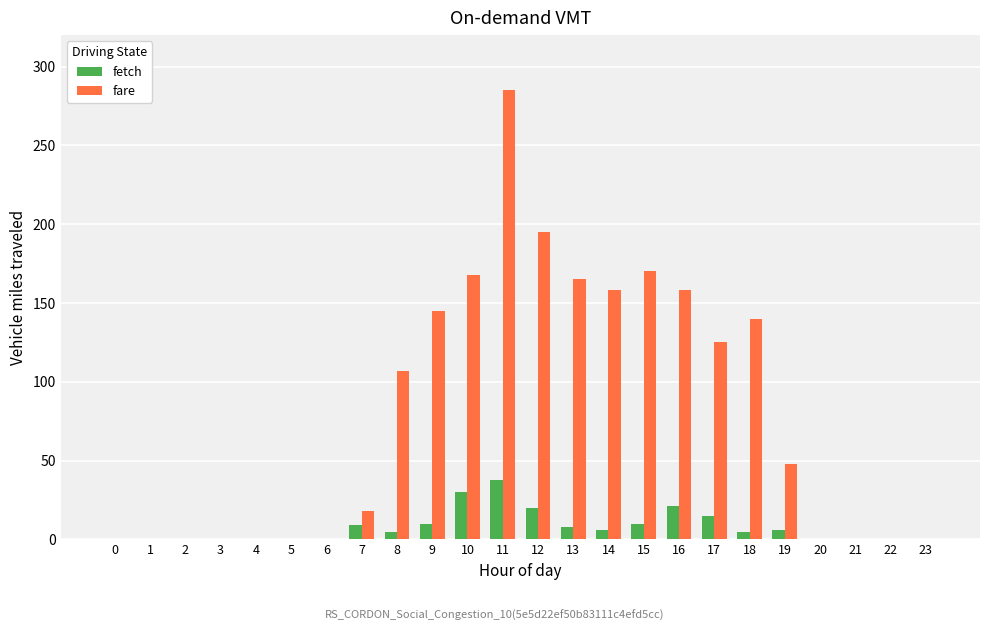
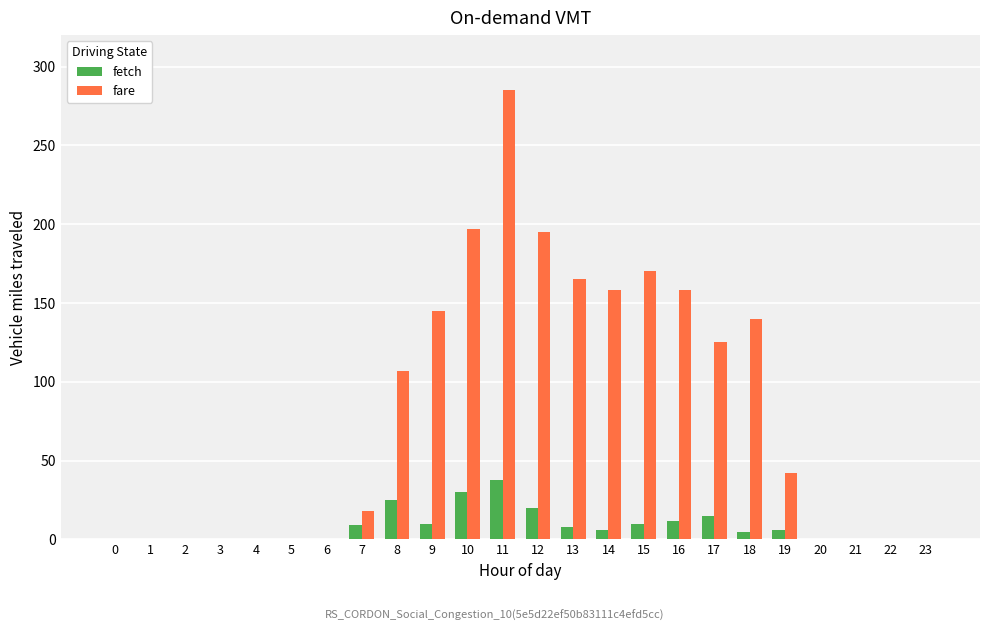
  {
    "fetch": {
      "0": 0,
      "1": 0,
      "2": 0,
      "3": 0,
      "4": 0,
      "5": 0,
      "6": 0,
      "7": 9,
-     "8": 5,
+     "8": 25,
      "9": 10,
      "10": 30,
      "11": 38,
      "12": 20,
      "13": 8,
      "14": 6,
      "15": 10,
-     "16": 21,
+     "16": 12,
      "17": 15,
      "18": 5,
      "19": 6,
      "20": 0,
      "21": 0,
      "22": 0,
      "23": 0
    },
    "fare": {
      "0": 0,
      "1": 0,
      "2": 0,
      "3": 0,
      "4": 0,
      "5": 0,
      "6": 0,
      "7": 18,
      "8": 107,
      "9": 145,
-     "10": 168,
+     "10": 197,
      "11": 285,
      "12": 195,
      "13": 165,
      "14": 158,
      "15": 170,
      "16": 158,
      "17": 125,
      "18": 140,
-     "19": 48,
+     "19": 42,
      "20": 0,
      "21": 0,
      "22": 0,
      "23": 0
    }
  }
